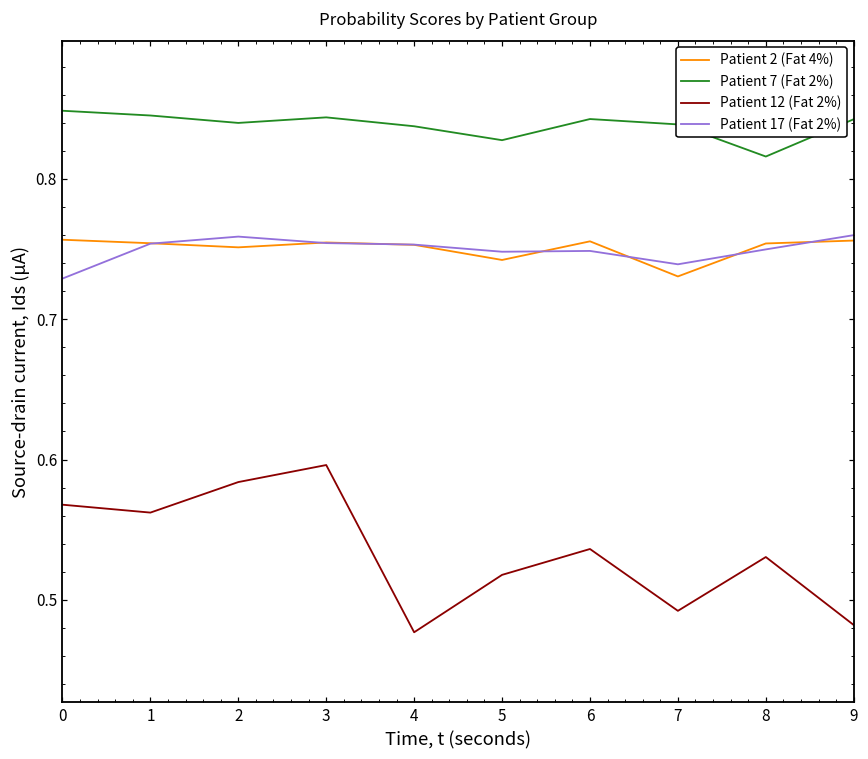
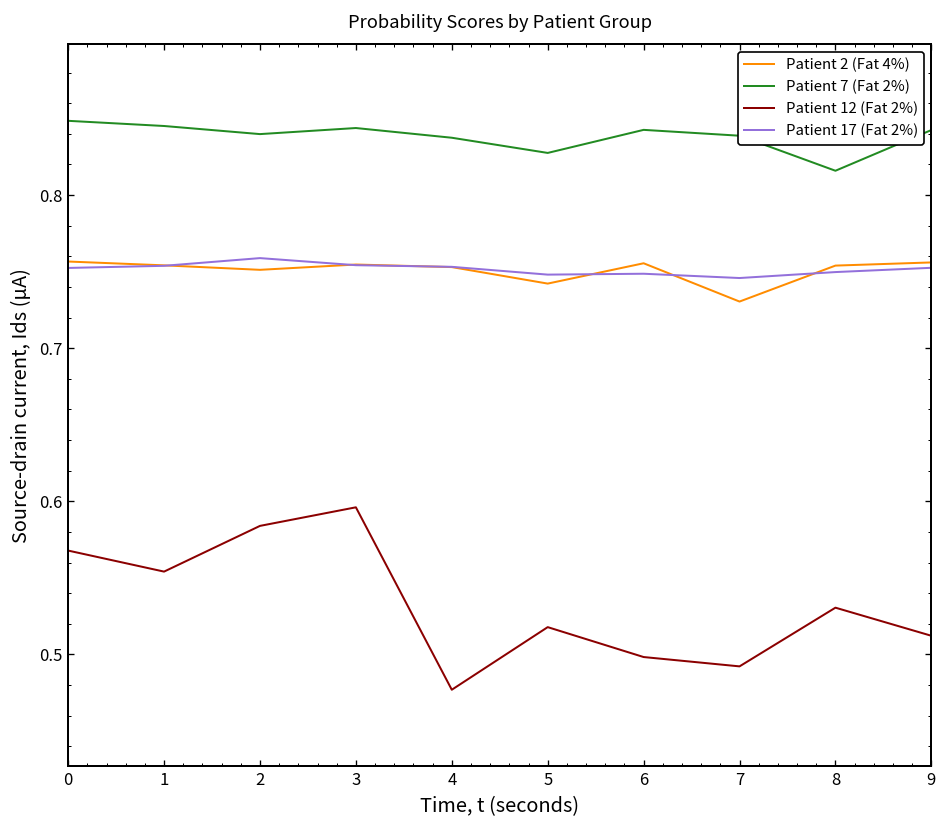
  {
    "Patient 2 (Fat 4%)": {
      "0": 0.757,
      "2": 0.751,
      "5": 0.742,
      "6": 0.755,
      "7": 0.730,
      "8": 0.754,
      "9": 0.756
    },
    "Patient 7 (Fat 2%)": {
      "0": 0.848,
      "1": 0.845,
      "2": 0.840,
      "3": 0.844,
      "4": 0.837,
      "5": 0.828,
      "6": 0.843,
      "8": 0.816,
      "9": 0.842
    },
    "Patient 12 (Fat 2%)": {
      "0": 0.568,
-     "1": 0.562,
+     "1": 0.554,
      "2": 0.584,
      "3": 0.596,
      "4": 0.477,
      "5": 0.518,
-     "6": 0.536,
+     "6": 0.498,
      "7": 0.492,
      "8": 0.531,
-     "9": 0.482
+     "9": 0.512
    },
    "Patient 17 (Fat 2%)": {
-     "0": 0.729,
+     "0": 0.752,
      "2": 0.759,
      "5": 0.748,
      "6": 0.749,
-     "7": 0.739,
+     "7": 0.746,
      "8": 0.750,
-     "9": 0.760
+     "9": 0.752
    }
  }
